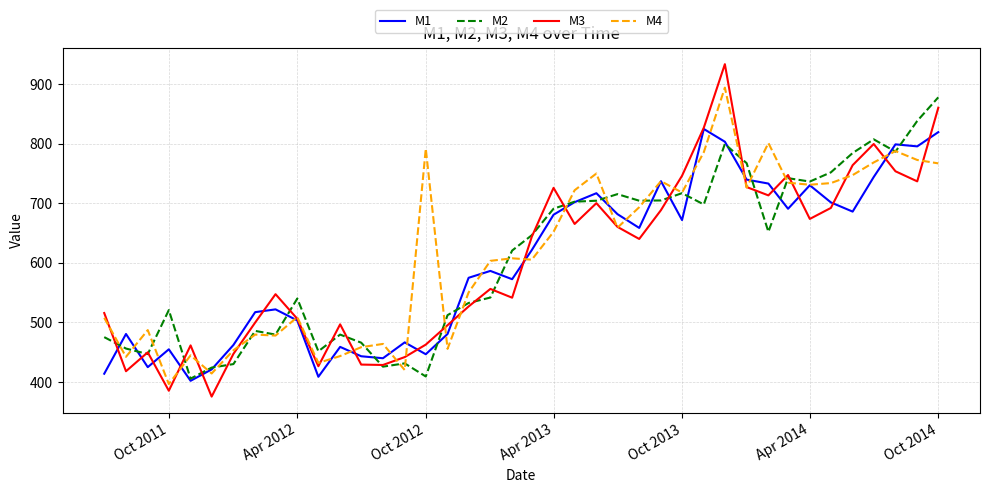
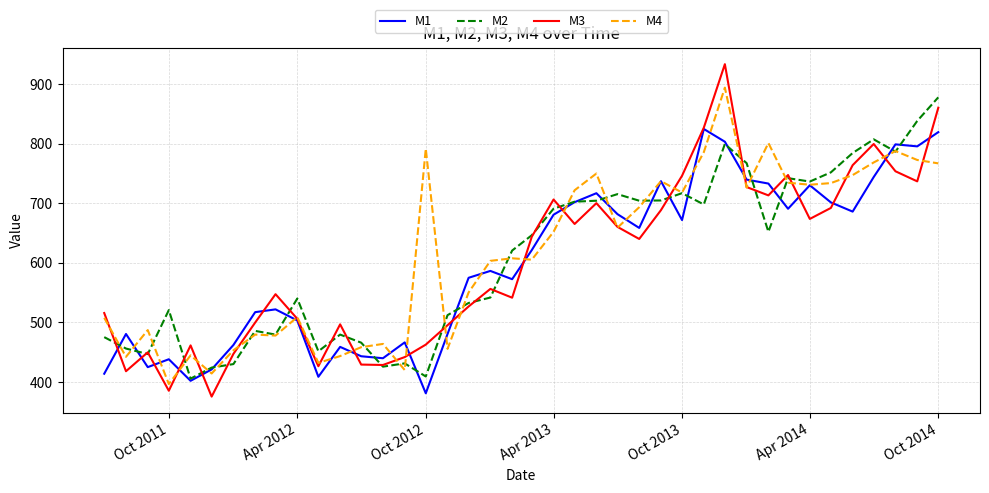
  {
    "M1": {
-     "Oct 2011": 450,
-     "Oct 2012": 450,
+     "Oct 2011": 440,
+     "Oct 2012": 380,
      "Apr 2013": 680,
      "Oct 2013": 670,
      "Oct 2014": 820
    },
    "M2": {
      "Oct 2011": 520,
      "Apr 2012": 540,
      "Oct 2012": 410,
      "Apr 2013": 690,
      "Apr 2014": 740,
      "Oct 2014": 880
    },
    "M3": {
      "Oct 2011": 390,
      "Oct 2012": 460,
-     "Apr 2013": 730,
+     "Apr 2013": 710,
      "Oct 2013": 750,
      "Apr 2014": 670,
      "Oct 2014": 860
    },
    "M4": {
      "Oct 2011": 400,
      "Oct 2012": 790,
      "Apr 2013": 650,
      "Oct 2014": 770
    }
  }
